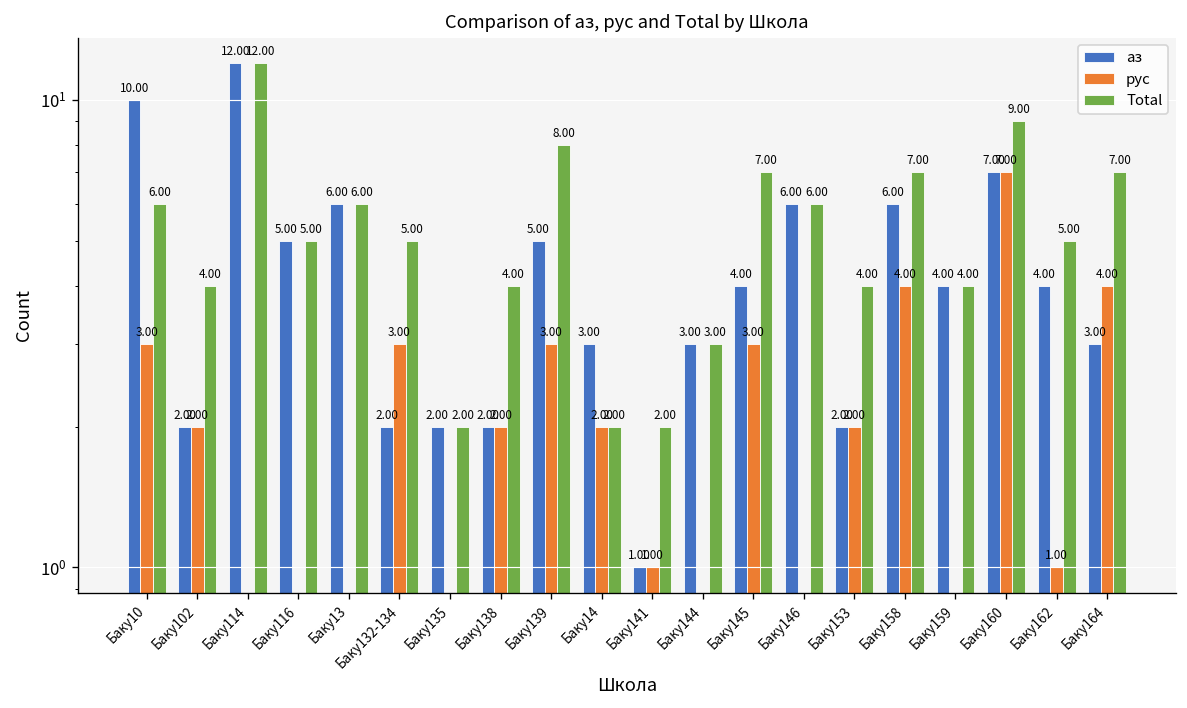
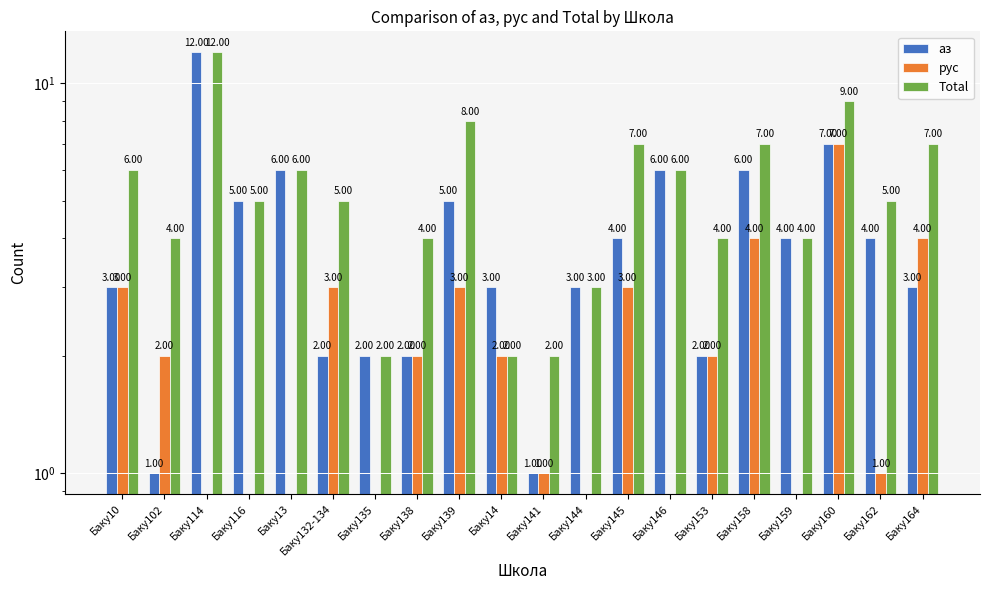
  {
    "аз": {
-     "Баку10": 10.00,
-     "Баку102": 2.00,
+     "Баку10": 3.00,
+     "Баку102": 1.00,
      "Баку114": 12.00,
      "Баку116": 5.00,
      "Баку13": 6.00,
      "Баку132-134": 2.00,
      "Баку135": 2.00,
      "Баку139": 5.00,
      "Баку14": 3.00,
      "Баку144": 3.00,
      "Баку145": 4.00,
      "Баку146": 6.00,
      "Баку158": 6.00,
      "Баку159": 4.00,
      "Баку162": 4.00,
      "Баку164": 3.00
    },
    "рус": {
      "Баку102": 2.00,
      "Баку132-134": 3.00,
      "Баку139": 3.00,
      "Баку145": 3.00,
      "Баку158": 4.00,
      "Баку162": 1.00,
      "Баку164": 4.00
    },
    "Total": {
      "Баку10": 6.00,
      "Баку102": 4.00,
      "Баку114": 12.00,
      "Баку116": 5.00,
      "Баку13": 6.00,
      "Баку132-134": 5.00,
      "Баку135": 2.00,
      "Баку138": 4.00,
      "Баку139": 8.00,
      "Баку141": 2.00,
      "Баку144": 3.00,
      "Баку145": 7.00,
      "Баку146": 6.00,
      "Баку153": 4.00,
      "Баку158": 7.00,
      "Баку159": 4.00,
      "Баку160": 9.00,
      "Баку162": 5.00,
      "Баку164": 7.00
    }
  }
